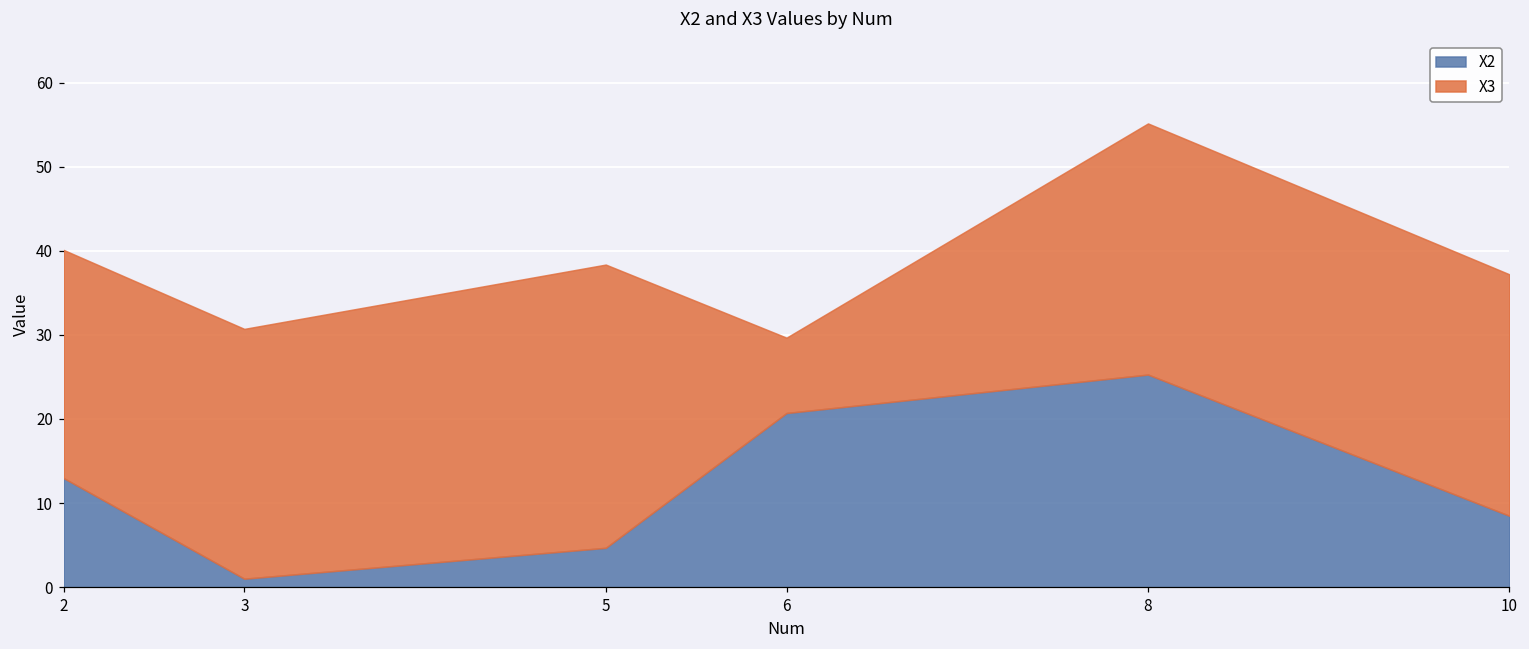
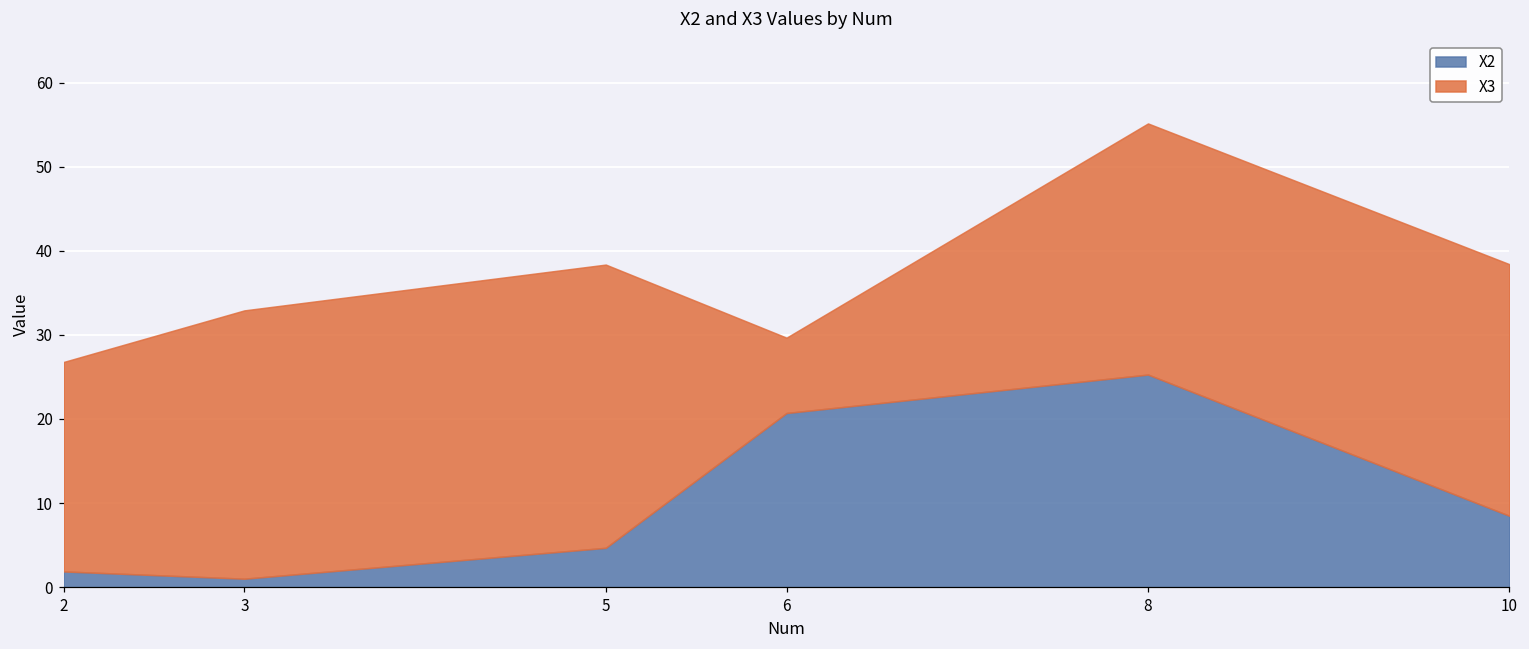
  {
    "X2": {
-     "2": 13,
+     "2": 2,
      "3": 1,
      "5": 5,
      "6": 21,
      "8": 25,
      "10": 8
    },
    "X3": {
-     "2": 27,
-     "3": 30,
+     "2": 25,
+     "3": 32,
      "5": 34,
      "6": 9,
      "8": 30,
-     "10": 29
+     "10": 30
    }
  }
